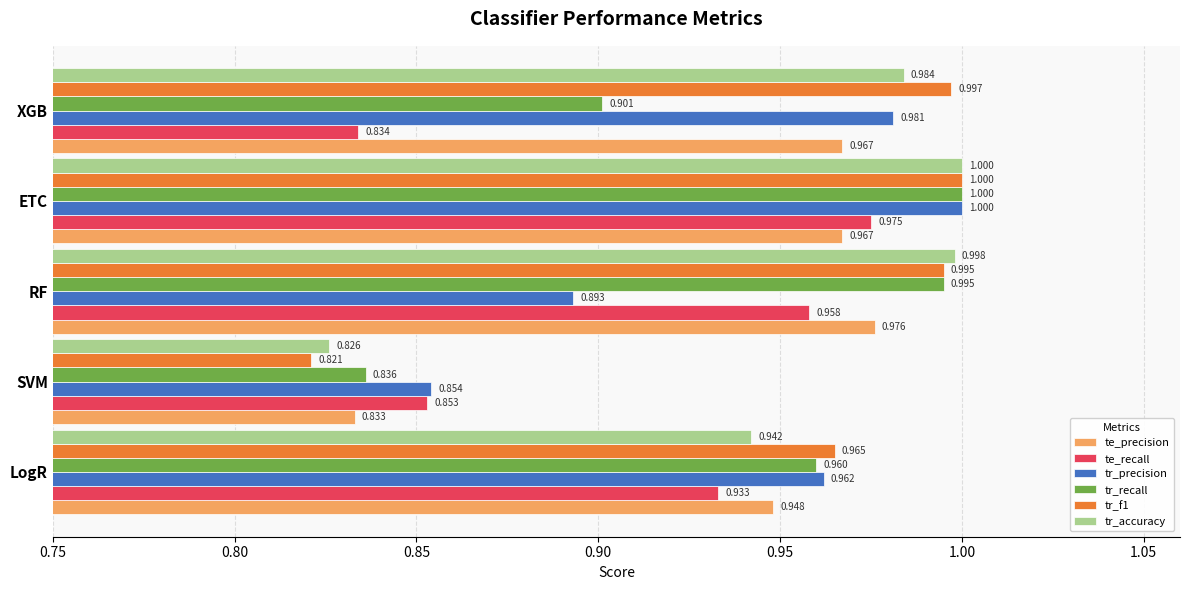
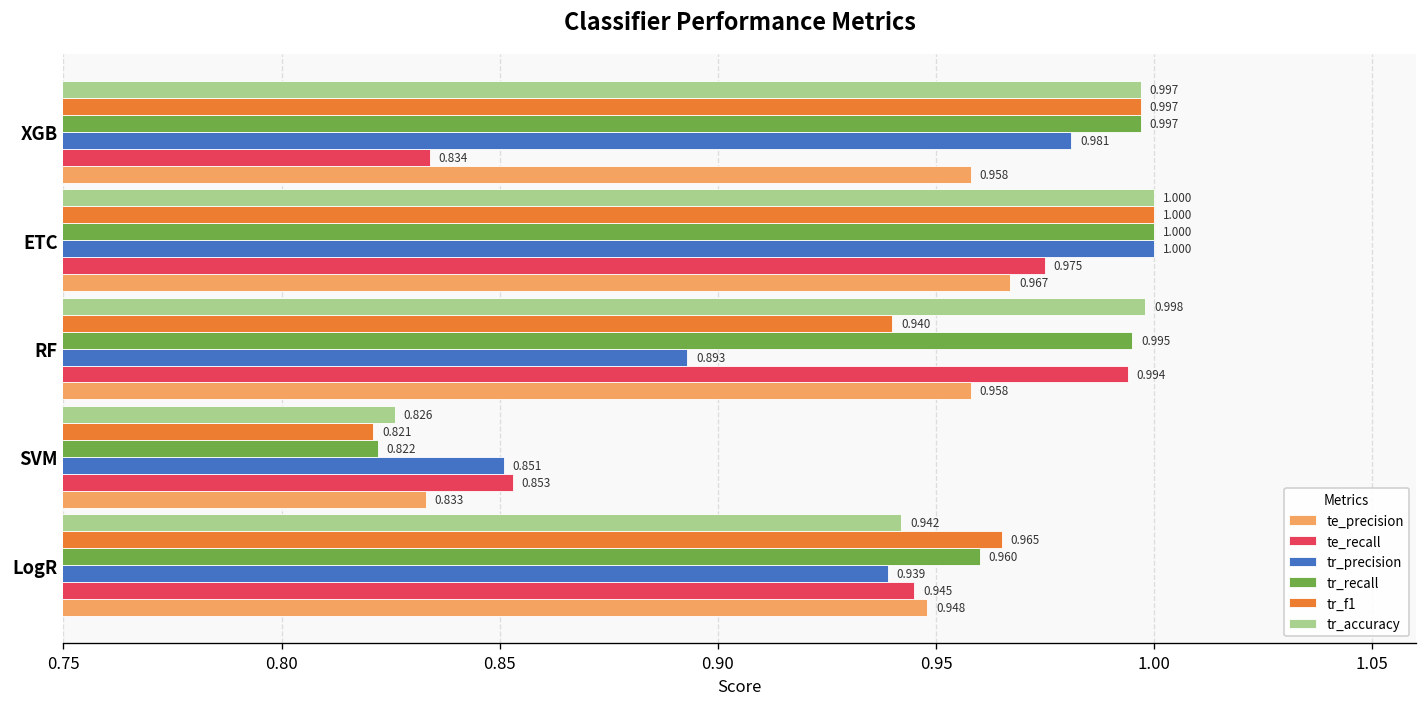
  {
    "te_precision": {
-     "XGB": 0.967,
+     "XGB": 0.958,
      "ETC": 0.967,
-     "RF": 0.976,
+     "RF": 0.958,
      "SVM": 0.833,
      "LogR": 0.948
    },
    "te_recall": {
      "XGB": 0.834,
      "ETC": 0.975,
-     "RF": 0.958,
+     "RF": 0.994,
      "SVM": 0.853,
-     "LogR": 0.933
+     "LogR": 0.945
    },
    "tr_precision": {
      "XGB": 0.981,
      "ETC": 1.000,
      "RF": 0.893,
-     "SVM": 0.854,
-     "LogR": 0.962
+     "SVM": 0.851,
+     "LogR": 0.939
    },
    "tr_recall": {
-     "XGB": 0.901,
+     "XGB": 0.997,
      "ETC": 1.000,
      "RF": 0.995,
-     "SVM": 0.836,
+     "SVM": 0.822,
      "LogR": 0.960
    },
    "tr_f1": {
      "XGB": 0.997,
      "ETC": 1.000,
-     "RF": 0.995,
+     "RF": 0.940,
      "SVM": 0.821,
      "LogR": 0.965
    },
    "tr_accuracy": {
-     "XGB": 0.984,
+     "XGB": 0.997,
      "ETC": 1.000,
      "RF": 0.998,
      "SVM": 0.826,
      "LogR": 0.942
    }
  }
